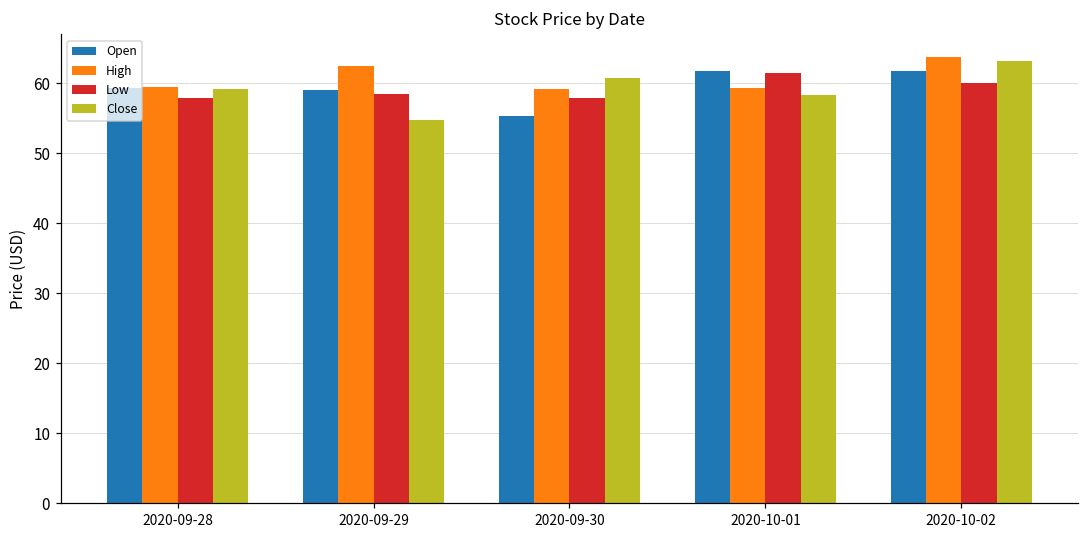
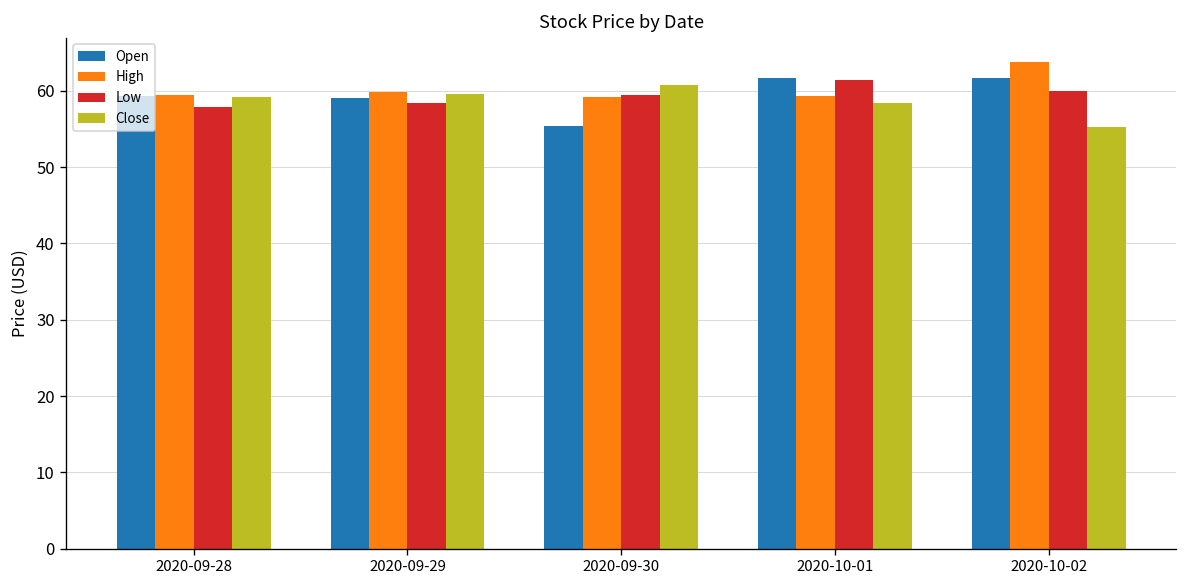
  {
    "Open": {
      "2020-09-29": 59,
      "2020-09-30": 55,
      "2020-10-01": 62,
      "2020-10-02": 62
    },
    "High": {
      "2020-09-28": 59,
-     "2020-09-29": 62,
+     "2020-09-29": 60,
      "2020-09-30": 59,
      "2020-10-01": 59,
      "2020-10-02": 64
    },
    "Low": {
      "2020-09-28": 58,
      "2020-09-29": 58,
-     "2020-09-30": 58,
+     "2020-09-30": 59,
      "2020-10-01": 61,
      "2020-10-02": 60
    },
    "Close": {
      "2020-09-28": 59,
-     "2020-09-29": 55,
+     "2020-09-29": 60,
      "2020-09-30": 61,
      "2020-10-01": 58,
-     "2020-10-02": 63
+     "2020-10-02": 55
    }
  }
